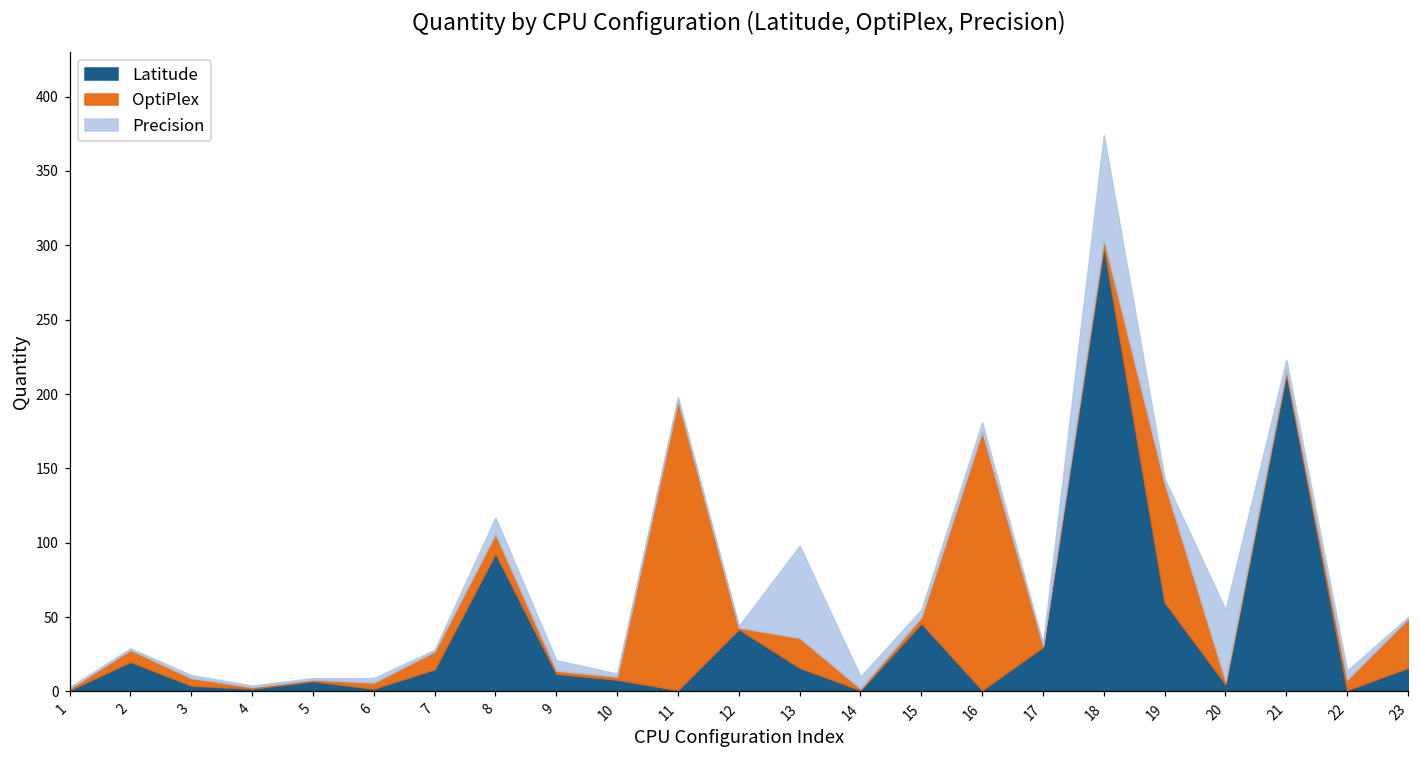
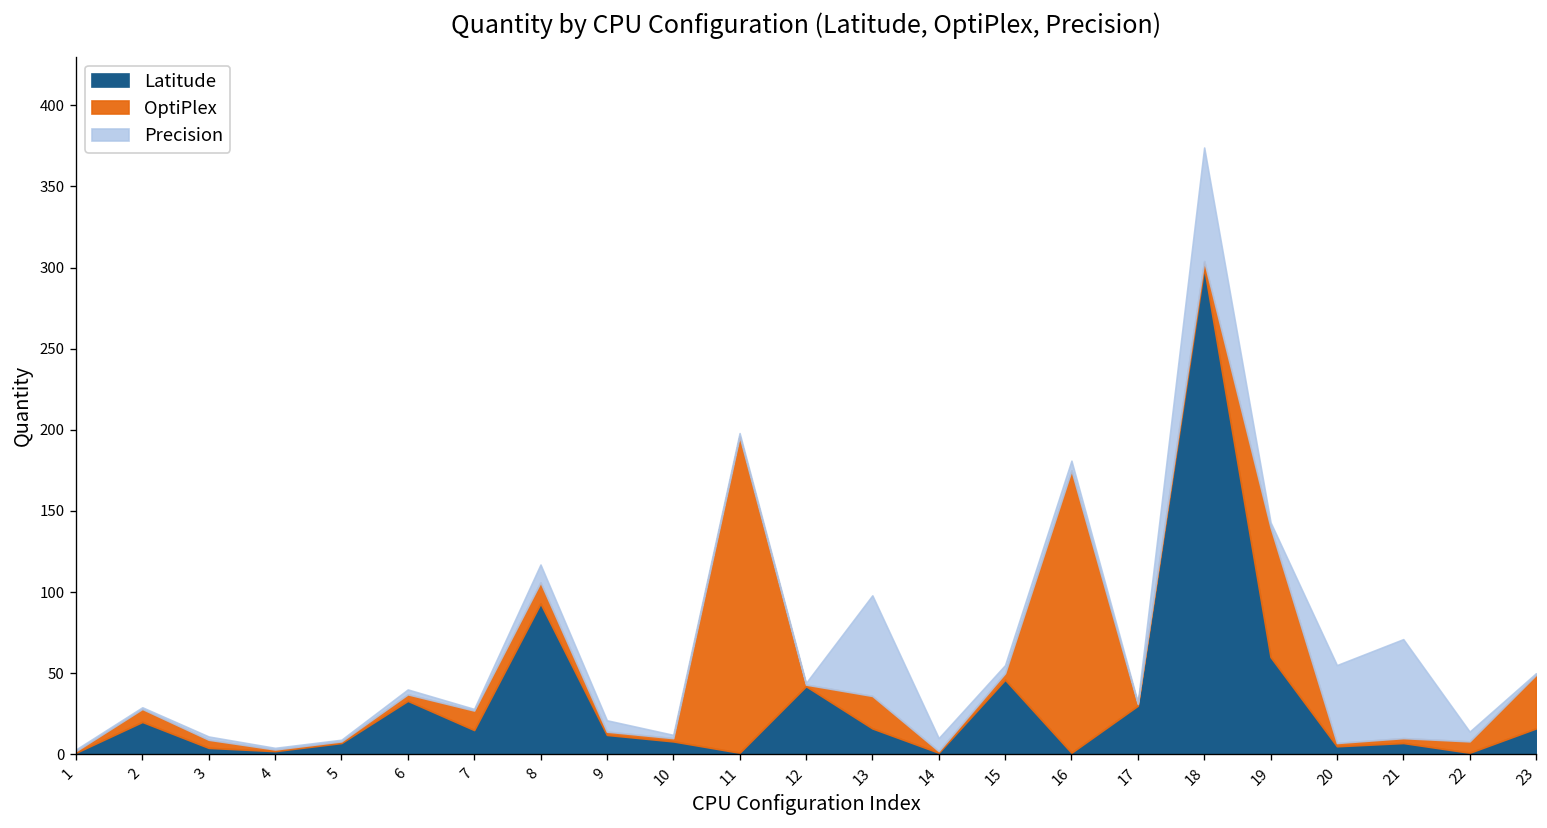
  {
    "Latitude": {
      "2": 20,
      "3": 4,
-     "6": 2,
+     "6": 33,
      "7": 15,
      "8": 93,
      "9": 12,
      "10": 8,
      "13": 16,
      "15": 46,
      "18": 300,
      "19": 60,
      "20": 5,
-     "21": 214,
+     "21": 7,
      "23": 16
    },
    "OptiPlex": {
      "3": 5,
      "6": 4,
      "8": 13,
      "9": 2,
      "10": 2,
      "11": 195,
      "13": 20,
      "15": 4,
      "16": 174,
      "18": 4,
      "19": 80,
      "20": 2,
      "21": 3,
      "22": 7
    },
    "Precision": {
      "3": 2,
      "6": 3,
      "8": 11,
      "9": 7,
      "10": 2,
      "11": 2,
      "13": 62,
      "14": 8,
      "15": 5,
      "16": 6,
      "18": 70,
      "19": 3,
      "20": 48,
-     "21": 6,
+     "21": 61,
      "22": 6
    }
  }
